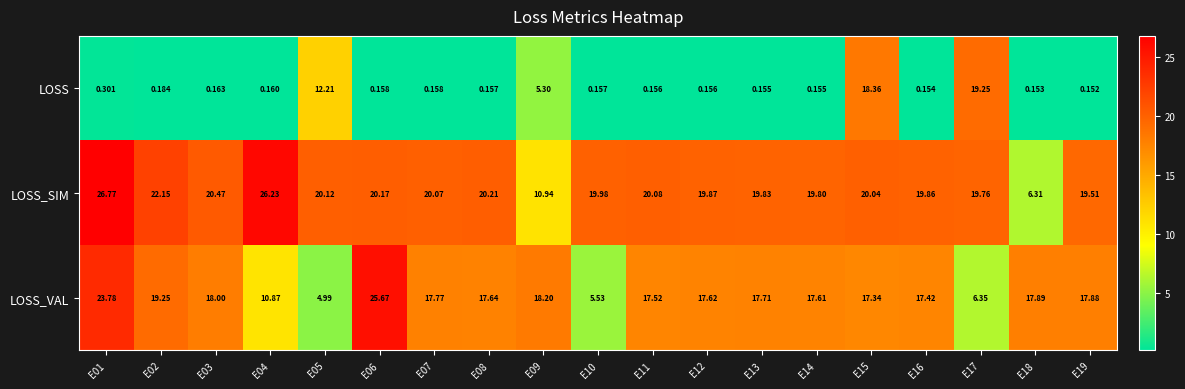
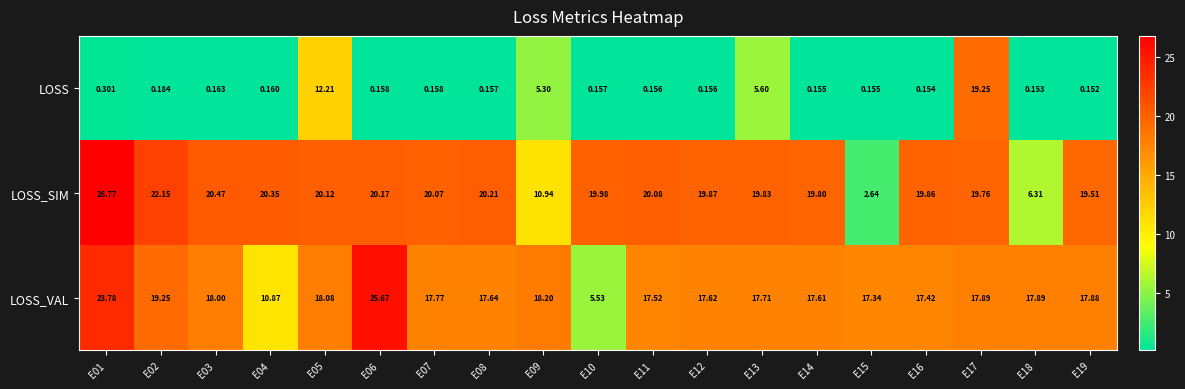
  {
    "LOSS": {
      "E01": 0.301,
      "E02": 0.184,
      "E03": 0.163,
      "E04": 0.160,
      "E05": 12.21,
      "E06": 0.158,
      "E07": 0.158,
      "E08": 0.157,
      "E09": 5.30,
      "E10": 0.157,
      "E11": 0.156,
      "E12": 0.156,
-     "E13": 0.155,
+     "E13": 5.60,
      "E14": 0.155,
-     "E15": 18.36,
+     "E15": 0.155,
      "E16": 0.154,
      "E17": 19.25,
      "E18": 0.153,
      "E19": 0.152
    },
    "LOSS_SIM": {
      "E01": 26.77,
      "E02": 22.15,
      "E03": 20.47,
-     "E04": 26.23,
+     "E04": 20.35,
      "E05": 20.12,
      "E06": 20.17,
      "E07": 20.07,
      "E08": 20.21,
      "E09": 10.94,
      "E10": 19.98,
      "E11": 20.08,
      "E12": 19.87,
      "E13": 19.83,
      "E14": 19.80,
-     "E15": 20.04,
+     "E15": 2.64,
      "E16": 19.86,
      "E17": 19.76,
      "E18": 6.31,
      "E19": 19.51
    },
    "LOSS_VAL": {
      "E01": 23.78,
      "E02": 19.25,
      "E03": 18.00,
      "E04": 10.87,
-     "E05": 4.99,
+     "E05": 18.08,
      "E06": 25.67,
      "E07": 17.77,
      "E08": 17.64,
      "E09": 18.20,
      "E10": 5.53,
      "E11": 17.52,
      "E12": 17.62,
      "E13": 17.71,
      "E14": 17.61,
      "E15": 17.34,
      "E16": 17.42,
-     "E17": 6.35,
+     "E17": 17.89,
      "E18": 17.89,
      "E19": 17.88
    }
  }
